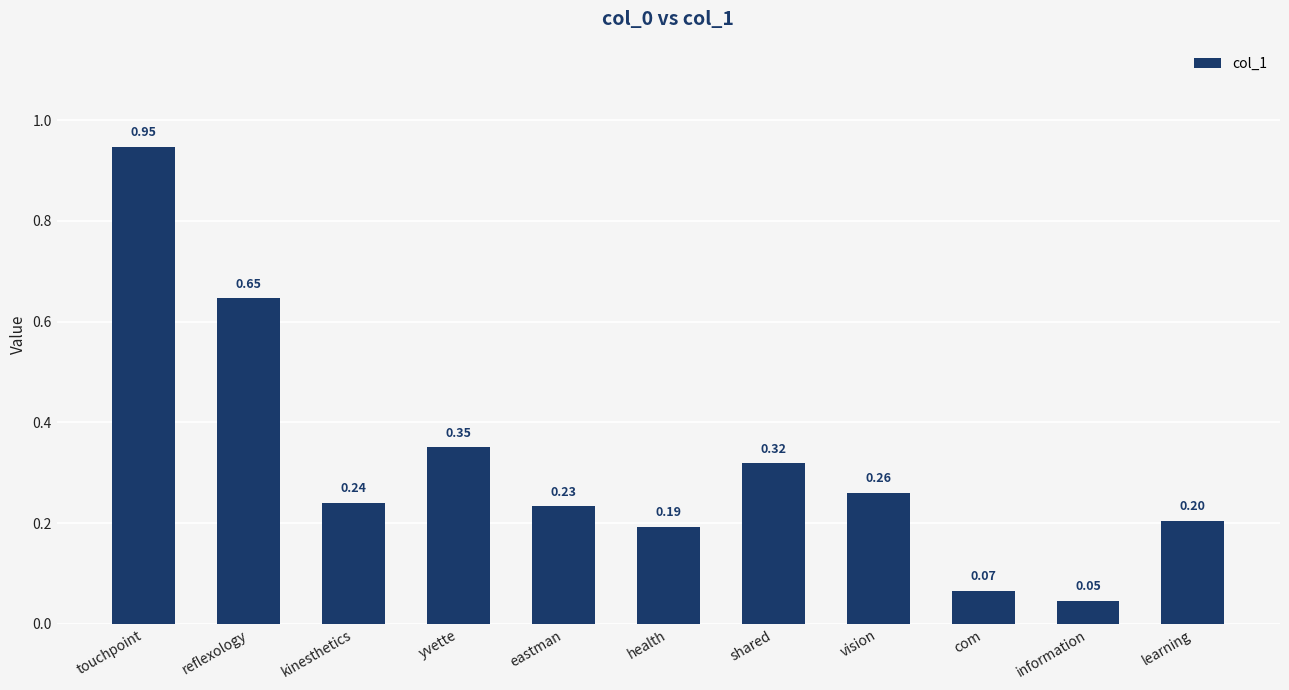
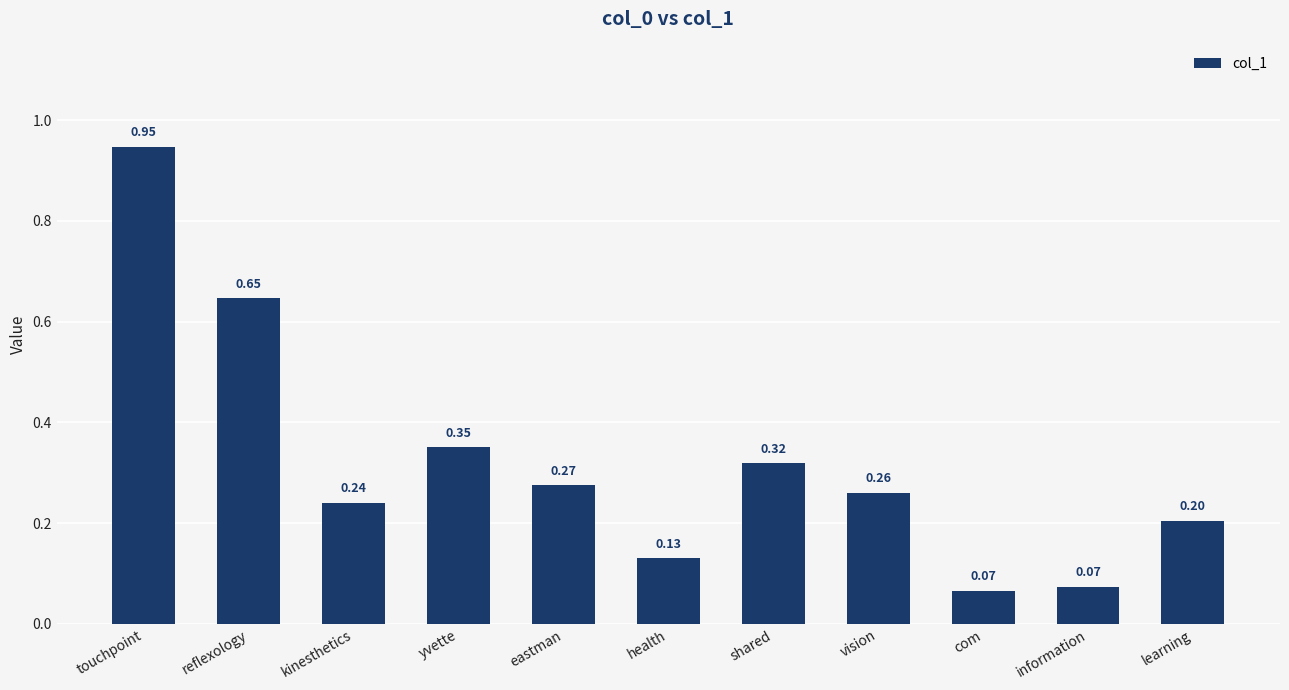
  {
    "touchpoint": 0.95,
    "reflexology": 0.65,
    "kinesthetics": 0.24,
    "yvette": 0.35,
-   "eastman": 0.23,
-   "health": 0.19,
+   "eastman": 0.27,
+   "health": 0.13,
    "shared": 0.32,
    "vision": 0.26,
    "com": 0.07,
-   "information": 0.05,
+   "information": 0.07,
    "learning": 0.20
  }
